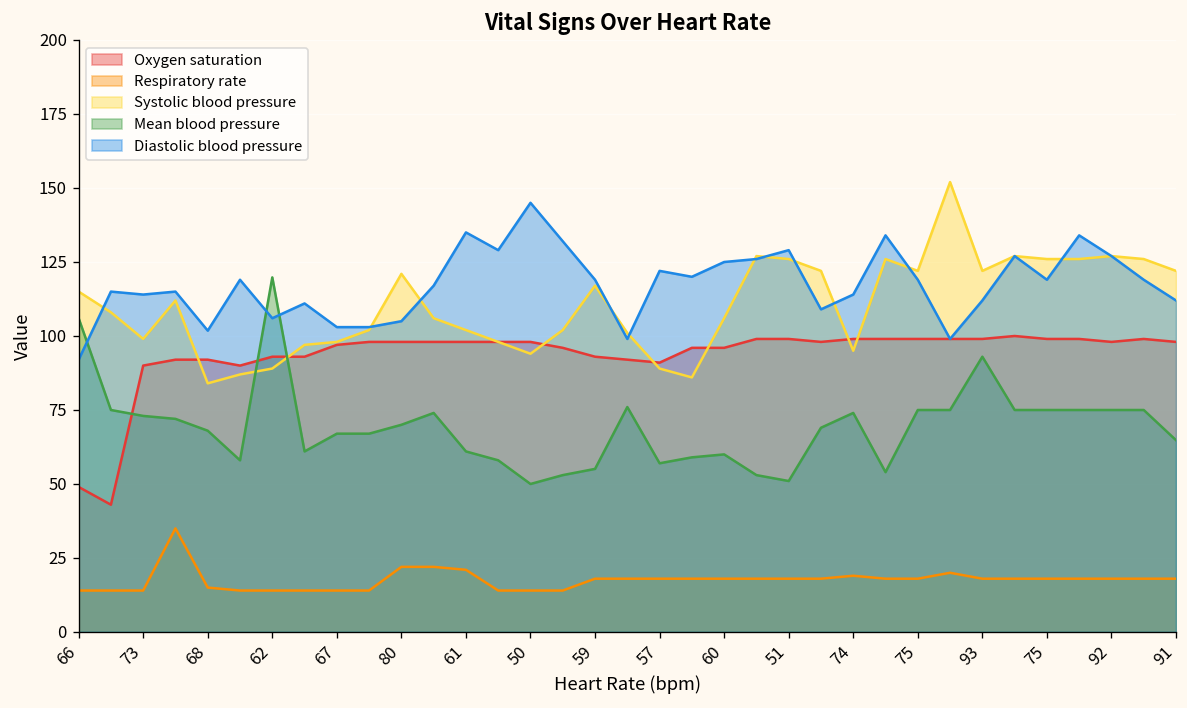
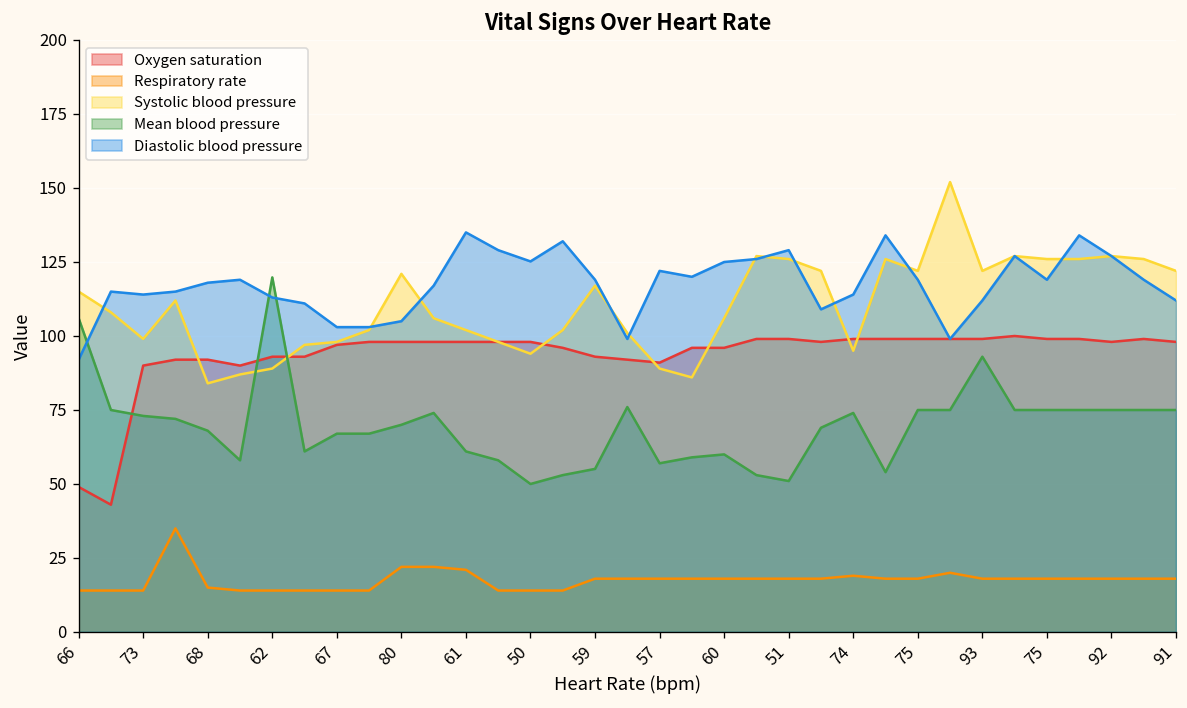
  {
    "Mean blood pressure": {
      "66": 106,
      "73": 73,
      "68": 68,
      "62": 120,
      "67": 67,
      "80": 70,
      "61": 61,
      "50": 50,
      "59": 55,
      "57": 57,
      "60": 60,
      "51": 51,
      "74": 74,
      "93": 93,
      "92": 75,
-     "91": 65
+     "91": 75
    },
    "Diastolic blood pressure": {
      "66": 92,
      "73": 114,
-     "68": 102,
-     "62": 106,
+     "68": 118,
+     "62": 113,
      "67": 103,
      "80": 105,
      "61": 135,
-     "50": 145,
+     "50": 125,
      "59": 119,
      "57": 122,
      "60": 125,
      "51": 129,
      "74": 114,
      "93": 112,
      "91": 112
    }
  }
